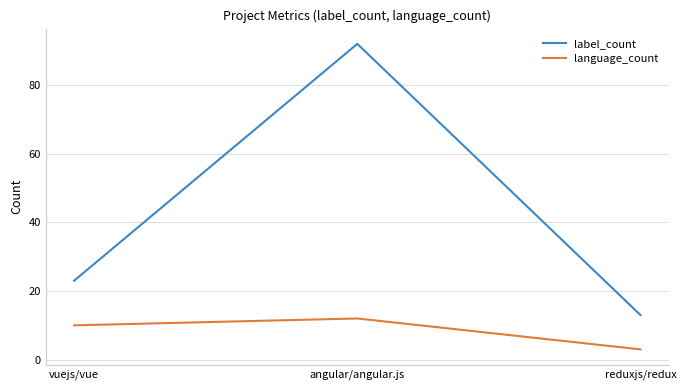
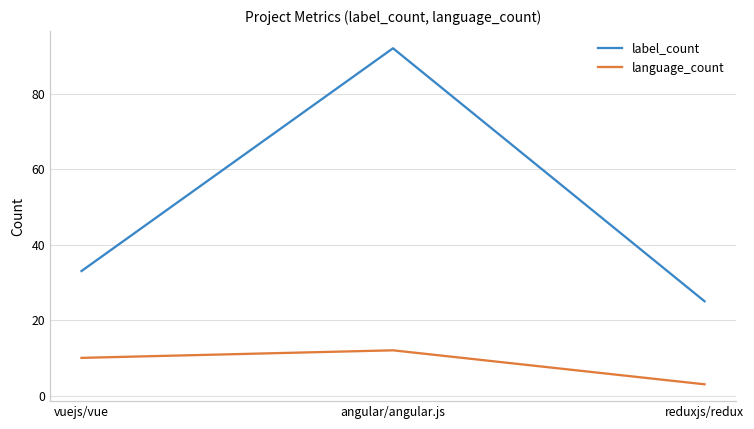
  {
    "label_count": {
-     "vuejs/vue": 23,
+     "vuejs/vue": 33,
      "angular/angular.js": 92,
-     "reduxjs/redux": 13
+     "reduxjs/redux": 25
    },
    "language_count": {
      "vuejs/vue": 10,
      "angular/angular.js": 12,
      "reduxjs/redux": 3
    }
  }
